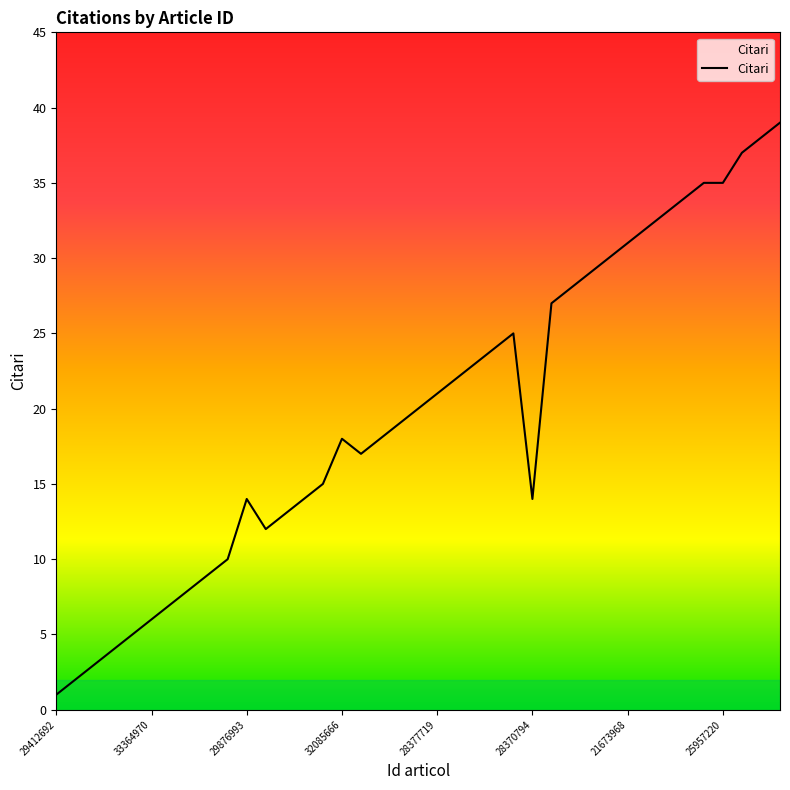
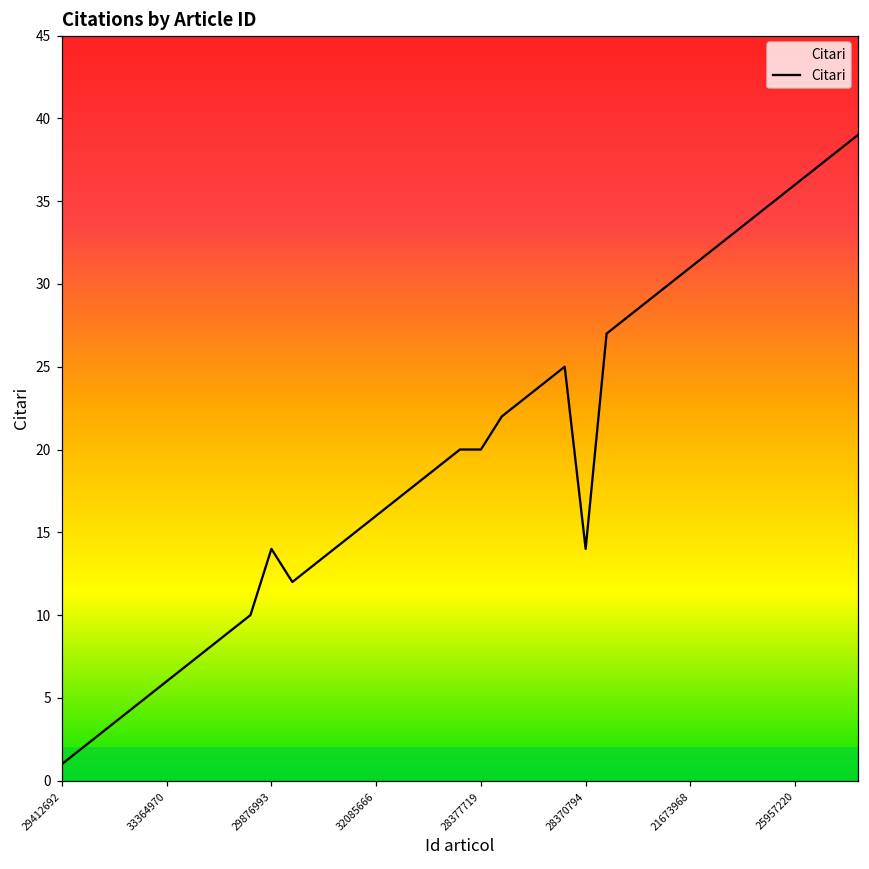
  {
    "33364970": 6,
    "29876993": 14,
-   "32085666": 18,
-   "28377719": 21,
+   "32085666": 16,
+   "28377719": 20,
    "28370794": 14,
    "21673968": 31,
-   "25957220": 35
+   "25957220": 36
  }
